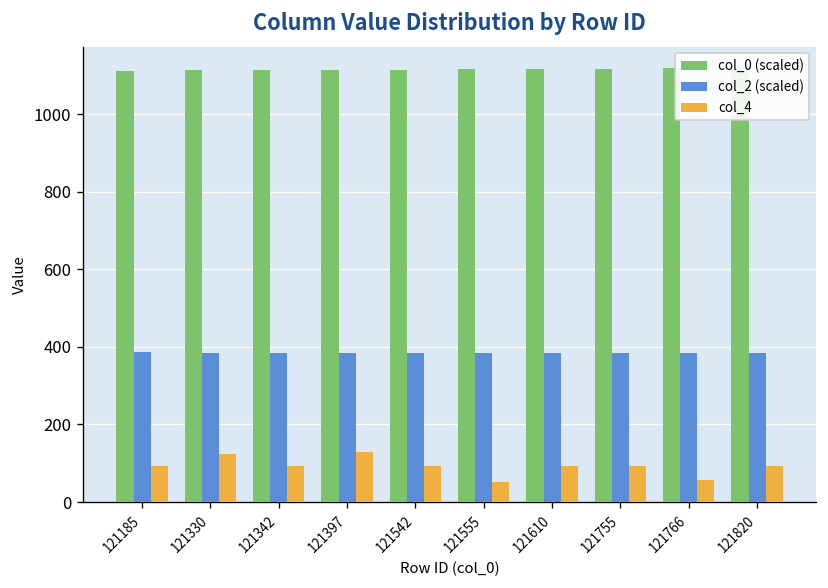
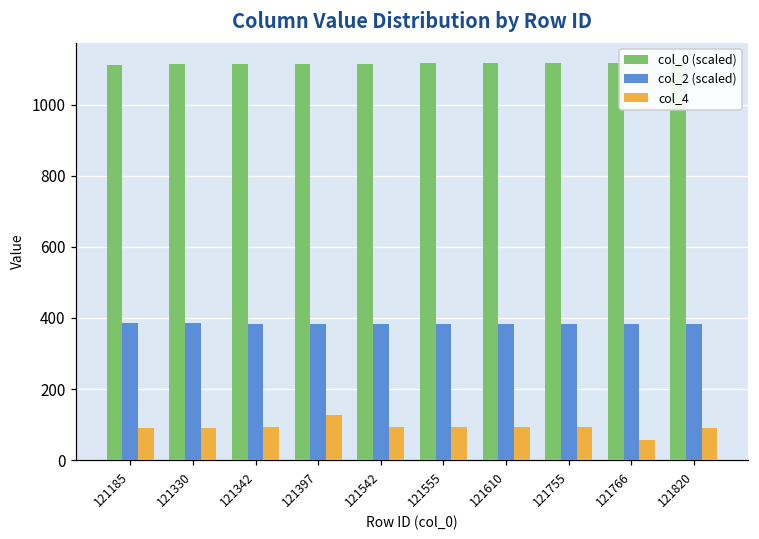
  {
    "col_0 (scaled)": {
      "121185": 1110,
      "121330": 1110,
      "121342": 1110,
      "121397": 1110,
      "121542": 1120,
      "121555": 1120,
      "121610": 1120,
      "121755": 1120,
      "121766": 1120
    },
    "col_2 (scaled)": {
      "121185": 390,
      "121330": 390,
      "121342": 380,
      "121397": 380,
      "121542": 380,
      "121555": 380,
      "121610": 380,
      "121755": 380,
      "121766": 380,
      "121820": 380
    },
    "col_4": {
      "121185": 90,
-     "121330": 120,
+     "121330": 90,
      "121342": 90,
      "121397": 130,
      "121542": 90,
-     "121555": 50,
+     "121555": 90,
      "121610": 90,
      "121755": 90,
      "121766": 60,
      "121820": 90
    }
  }
